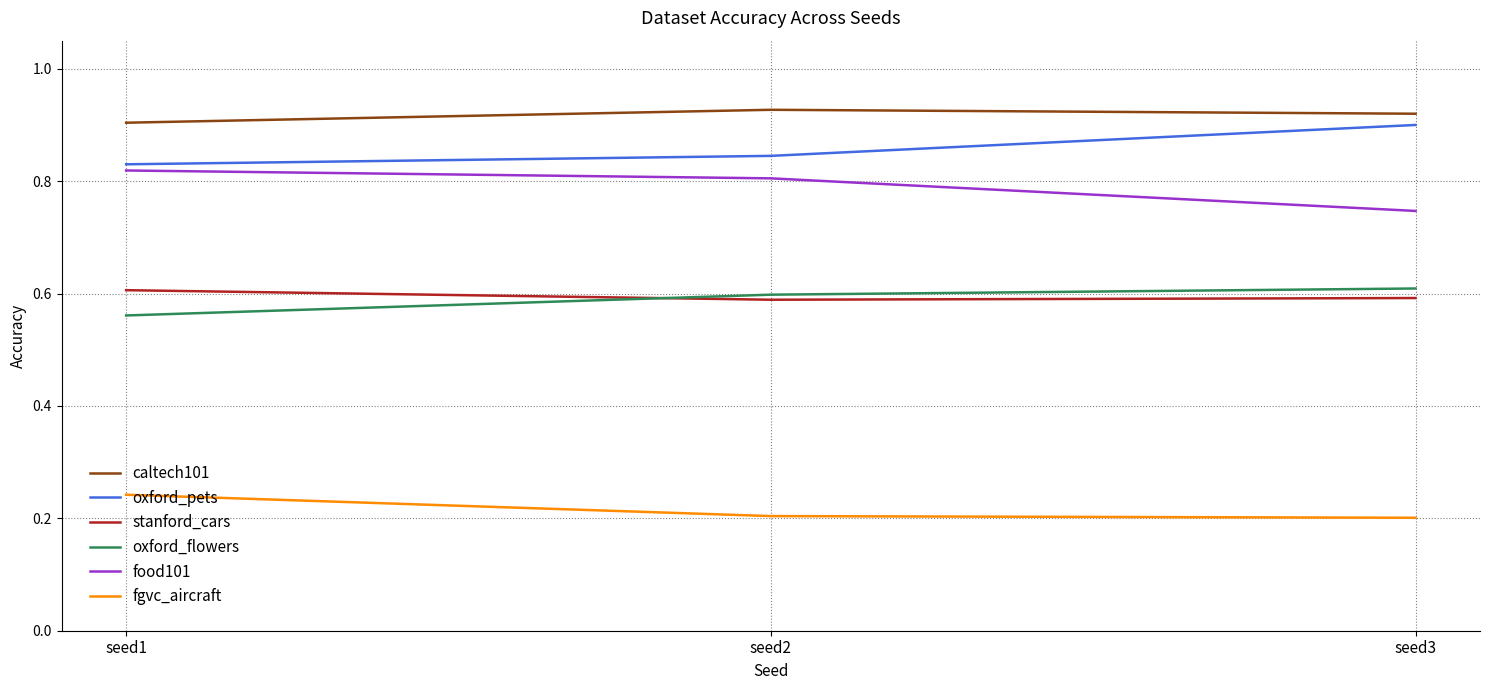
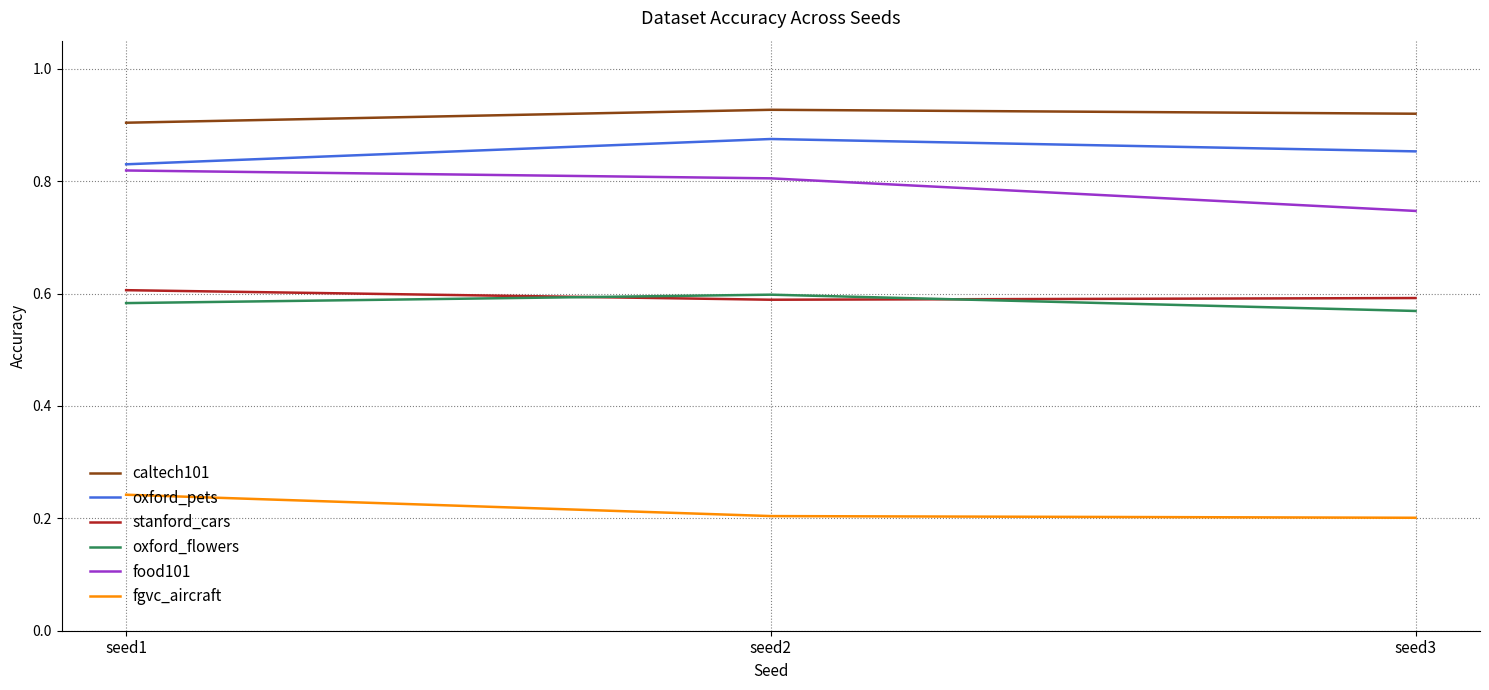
  {
    "oxford_pets": {
      "seed1": 0.83,
-     "seed2": 0.85,
-     "seed3": 0.90
+     "seed2": 0.88,
+     "seed3": 0.85
    },
    "oxford_flowers": {
-     "seed1": 0.56,
+     "seed1": 0.58,
      "seed2": 0.60,
-     "seed3": 0.61
+     "seed3": 0.57
    },
    "food101": {
      "seed1": 0.82,
      "seed2": 0.81,
      "seed3": 0.75
    },
    "fgvc_aircraft": {
      "seed1": 0.24,
      "seed2": 0.20,
      "seed3": 0.20
    }
  }
